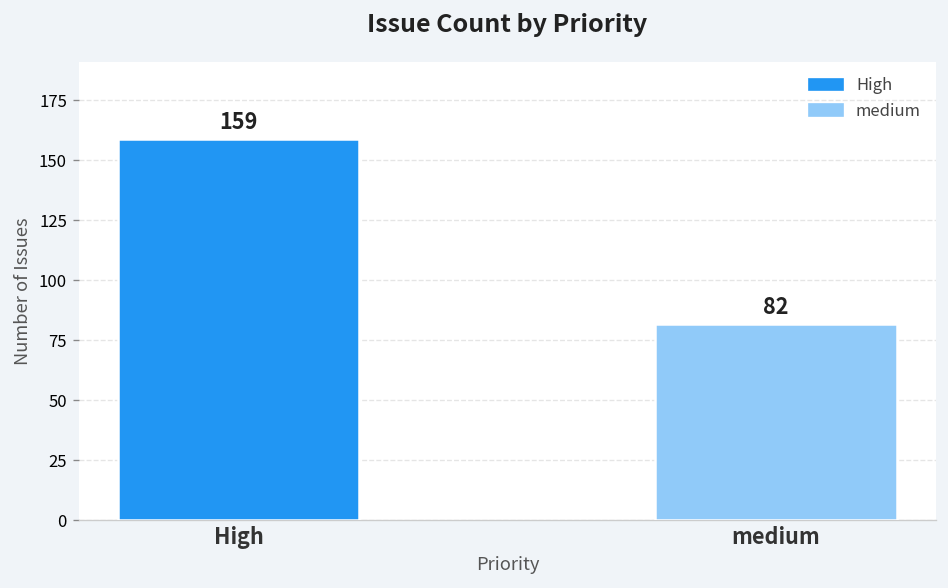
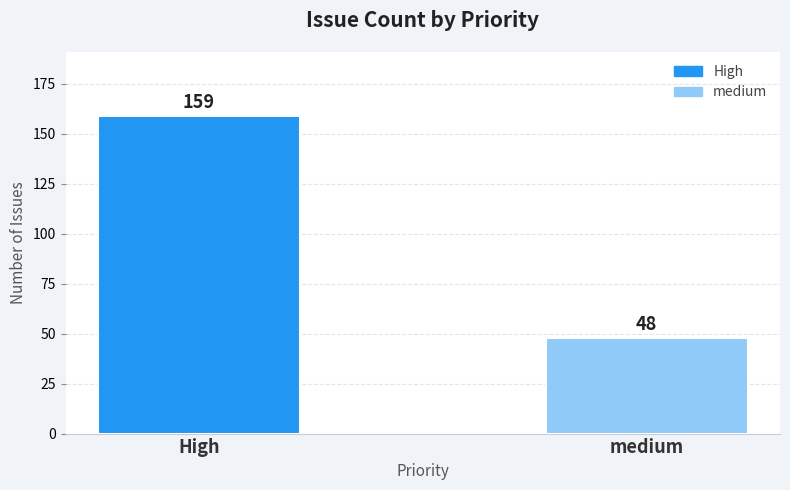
  {
    "High": 159,
-   "medium": 82
+   "medium": 48
  }
